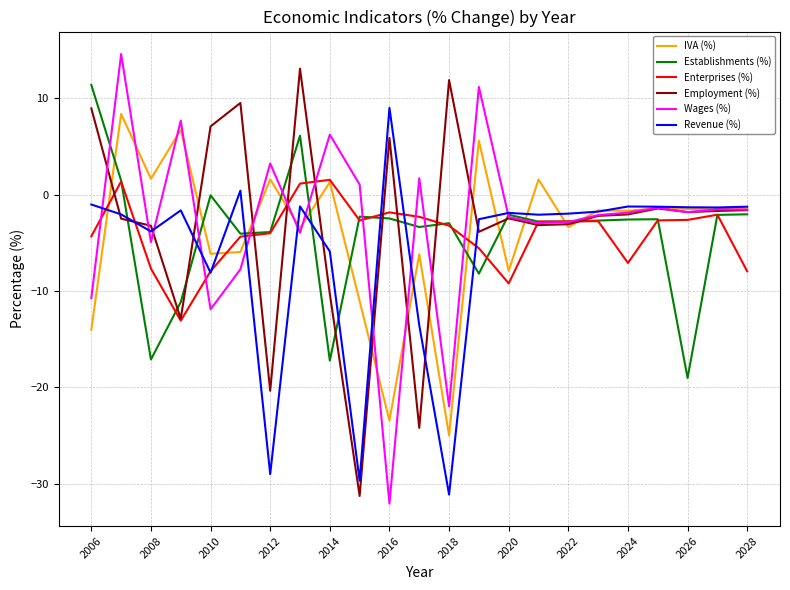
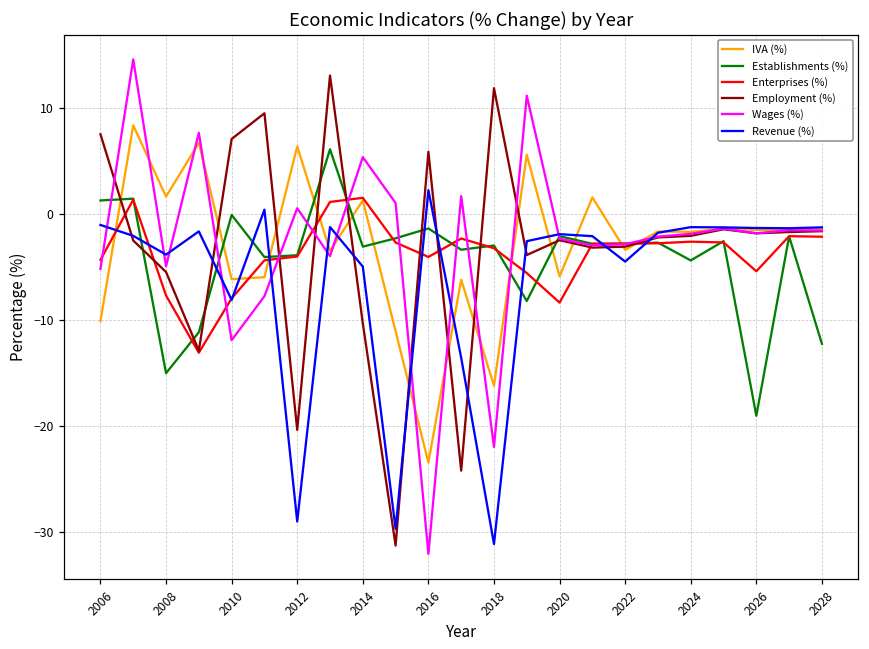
  {
    "IVA (%)": {
-     "2006": -14,
+     "2006": -10,
      "2008": 2,
      "2010": -6,
-     "2012": 2,
+     "2012": 6,
      "2016": -23,
-     "2018": -25,
-     "2020": -8,
+     "2018": -16,
+     "2020": -6,
      "2022": -3
    },
    "Establishments (%)": {
-     "2006": 11,
-     "2008": -17,
+     "2006": 1,
+     "2008": -15,
      "2010": 0,
-     "2014": -17,
-     "2016": -2,
-     "2024": -3,
+     "2014": -3,
+     "2016": -1,
+     "2024": -4,
      "2026": -19,
-     "2028": -2
+     "2028": -12
    },
    "Enterprises (%)": {
      "2006": -4,
      "2008": -8,
-     "2016": -2,
-     "2020": -9,
-     "2024": -7,
-     "2026": -3,
-     "2028": -8
+     "2016": -4,
+     "2020": -8,
+     "2024": -3,
+     "2026": -5,
+     "2028": -2
    },
    "Employment (%)": {
-     "2006": 9,
-     "2008": -3,
+     "2006": 8,
+     "2008": -5,
      "2010": 7,
      "2012": -20,
      "2014": -10,
      "2016": 6,
      "2018": 12
    },
    "Wages (%)": {
-     "2006": -11,
+     "2006": -5,
      "2008": -5,
      "2010": -12,
-     "2012": 3,
-     "2014": 6,
+     "2012": 1,
+     "2014": 5,
      "2016": -32,
      "2018": -22
    },
    "Revenue (%)": {
      "2006": -1,
      "2008": -4,
      "2012": -29,
-     "2014": -6,
-     "2016": 9,
+     "2014": -5,
+     "2016": 2,
      "2018": -31,
-     "2022": -2,
+     "2022": -4,
      "2024": -1
    }
  }
